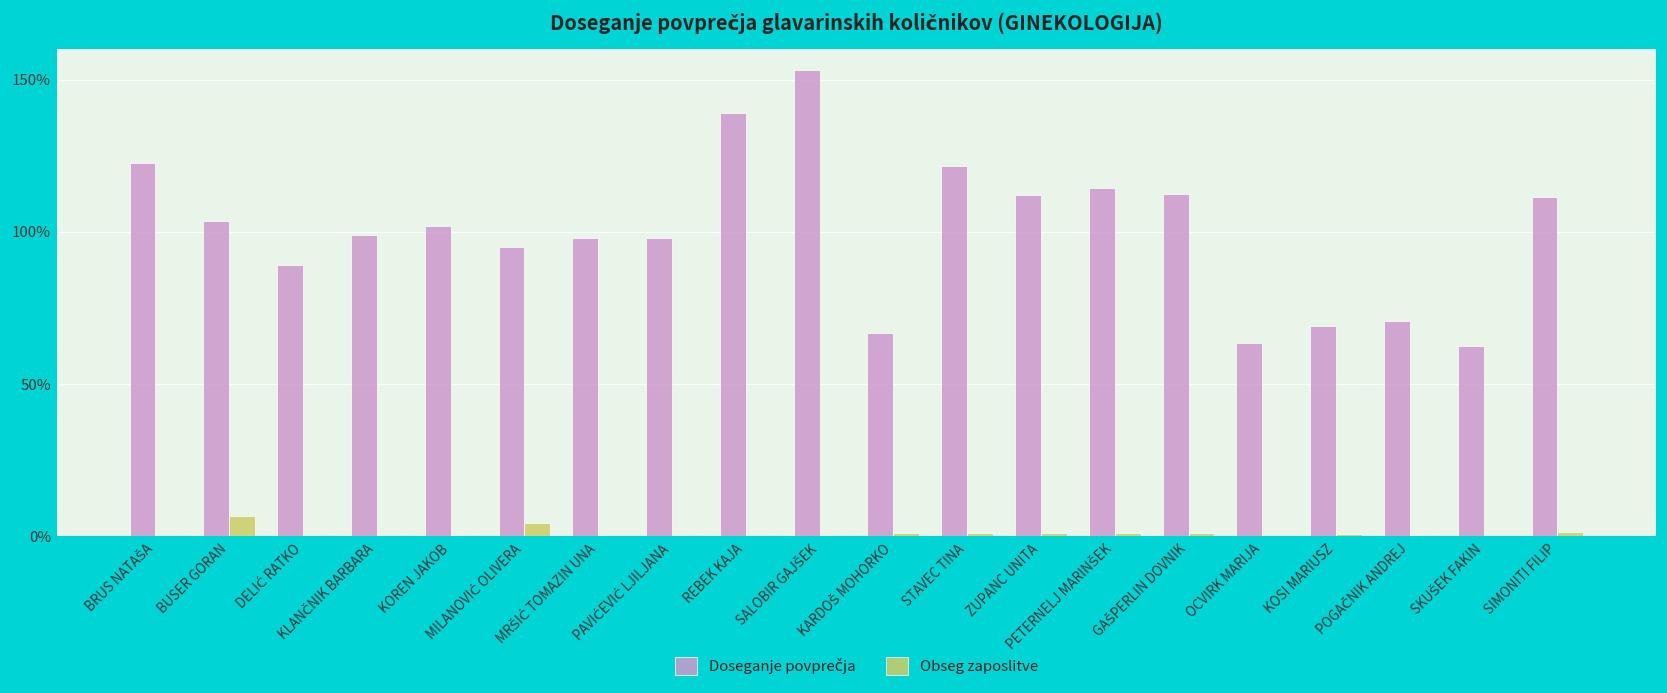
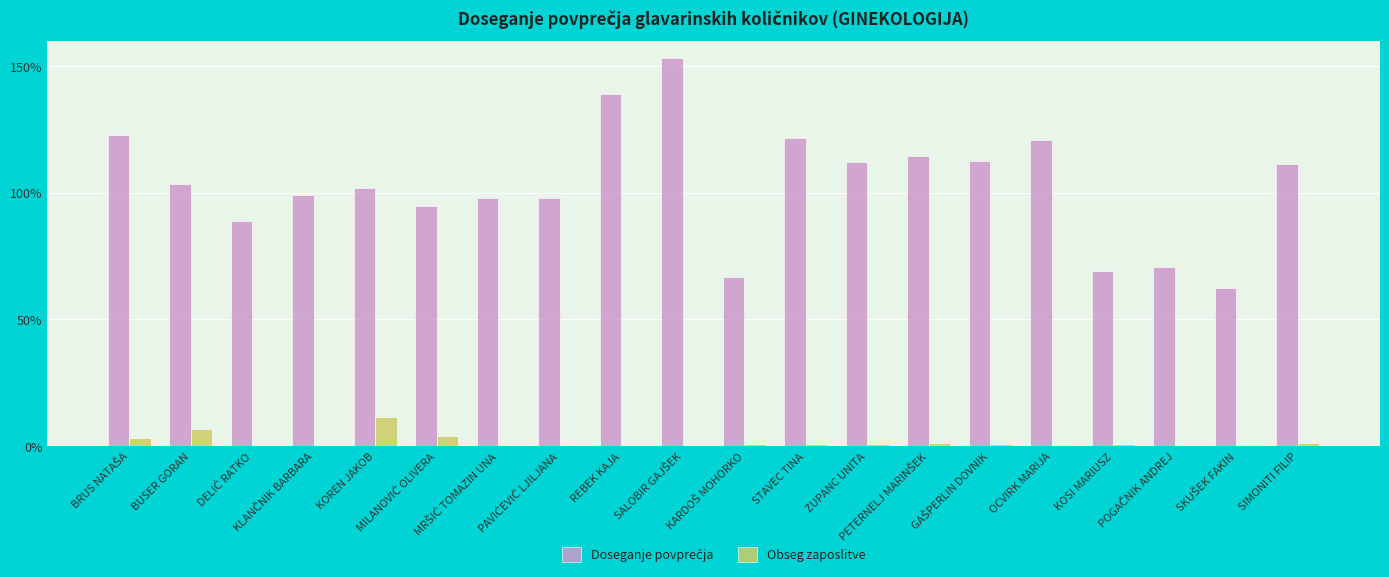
  {
    "Doseganje povprečja": {
      "BRUS NATAŠA": "123%",
      "BUSER GORAN": "103%",
      "DELIĆ RATKO": "89%",
      "KLANČNIK BARBARA": "99%",
      "KOREN JAKOB": "102%",
      "MILANOVIĆ OLIVERA": "95%",
      "MRŠIĆ TOMAZIN UNA": "98%",
      "PAVIĆEVIĆ LJILJANA": "98%",
      "REBEK KAJA": "139%",
      "SALOBIR GAJŠEK": "153%",
      "KARDOŠ MOHORKO": "67%",
      "STAVEC TINA": "122%",
      "ZUPANC UNITA": "112%",
      "PETERNELJ MARINŠEK": "114%",
      "GAŠPERLIN DOVNIK": "113%",
-     "OCVIRK MARIJA": "63%",
+     "OCVIRK MARIJA": "121%",
      "KOSI MARIUSZ": "69%",
      "POGAČNIK ANDREJ": "71%",
      "SKUŠEK FAKIN": "63%",
      "SIMONITI FILIP": "111%"
    },
    "Obseg zaposlitve": {
-     "BRUS NATAŠA": "0%",
+     "BRUS NATAŠA": "3%",
      "BUSER GORAN": "7%",
-     "KOREN JAKOB": "0%",
+     "KOREN JAKOB": "11%",
      "MILANOVIĆ OLIVERA": "4%",
      "KARDOŠ MOHORKO": "1%",
      "STAVEC TINA": "1%",
      "ZUPANC UNITA": "1%",
      "PETERNELJ MARINŠEK": "1%",
      "GAŠPERLIN DOVNIK": "1%",
      "SIMONITI FILIP": "1%"
    }
  }
